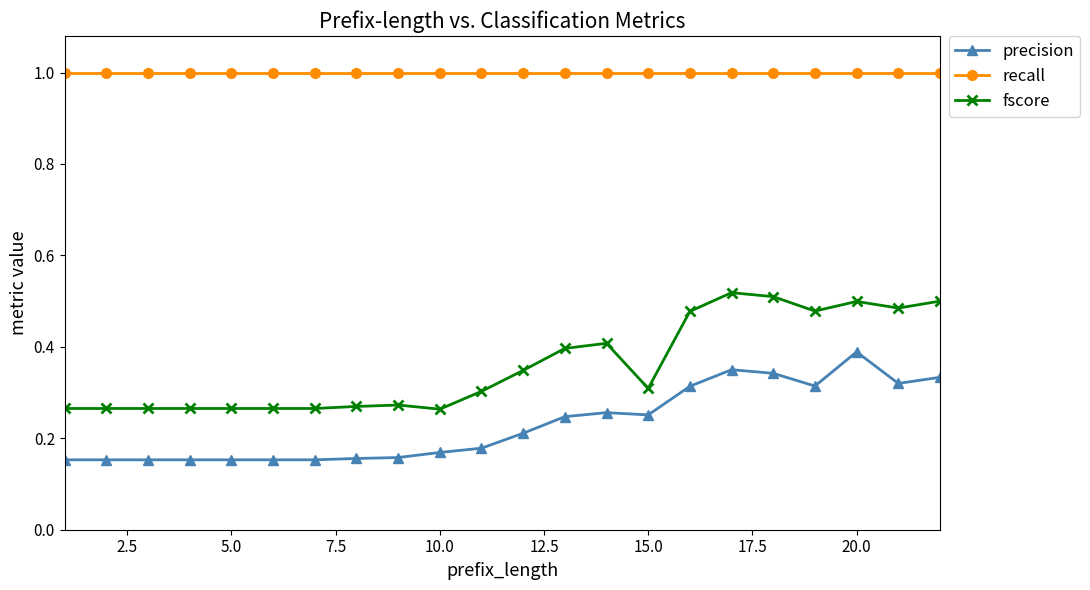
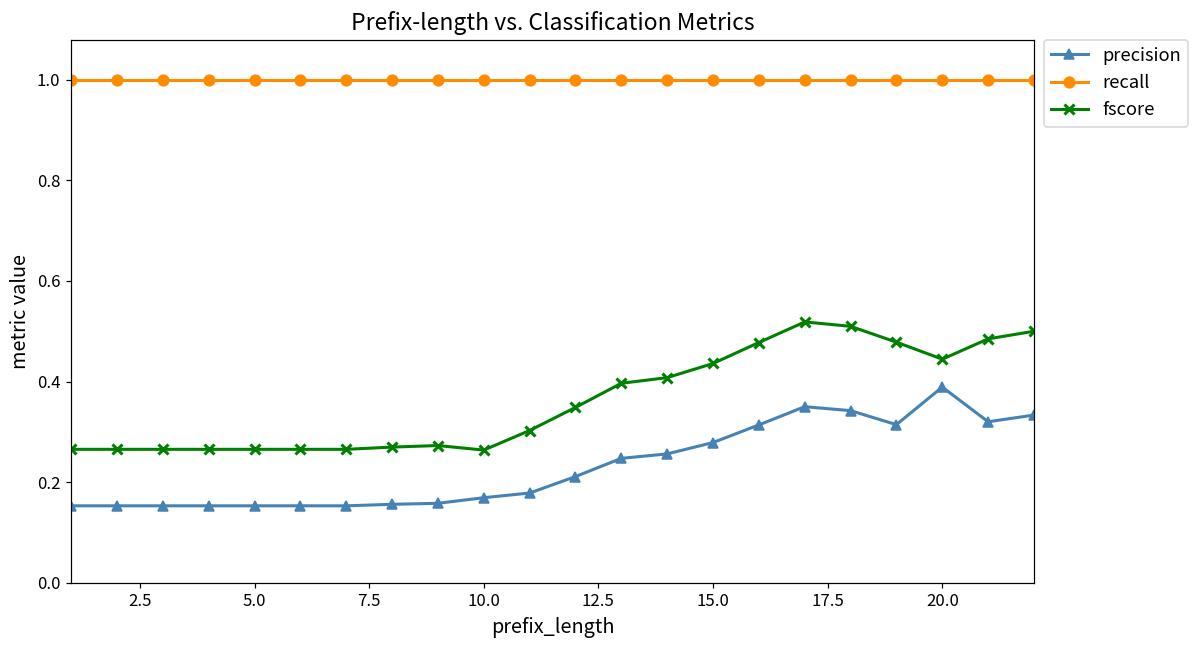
  {
    "precision": {
      "5.0": 0.15,
      "10.0": 0.17,
-     "15.0": 0.25,
+     "15.0": 0.28,
      "20.0": 0.39
    },
    "recall": {
      "5.0": 1.00,
      "10.0": 1.00,
      "15.0": 1.00,
      "20.0": 1.00
    },
    "fscore": {
      "5.0": 0.27,
      "10.0": 0.26,
-     "15.0": 0.31,
-     "20.0": 0.50
+     "15.0": 0.44,
+     "20.0": 0.44
    }
  }
